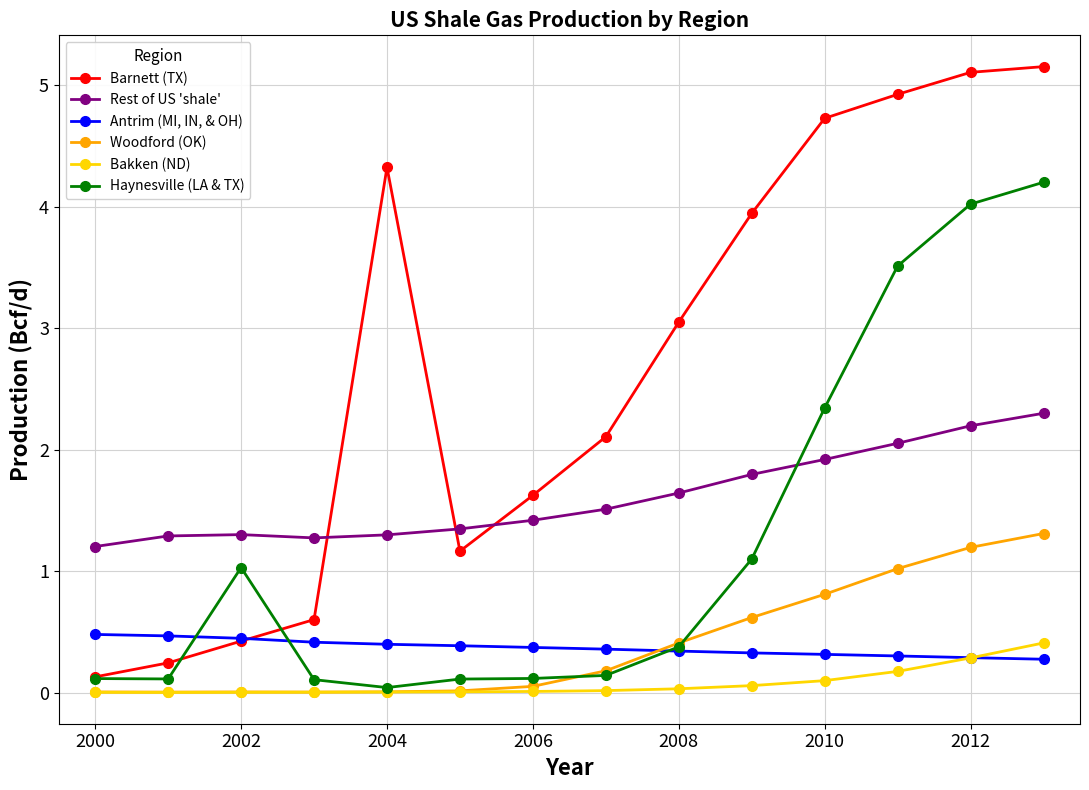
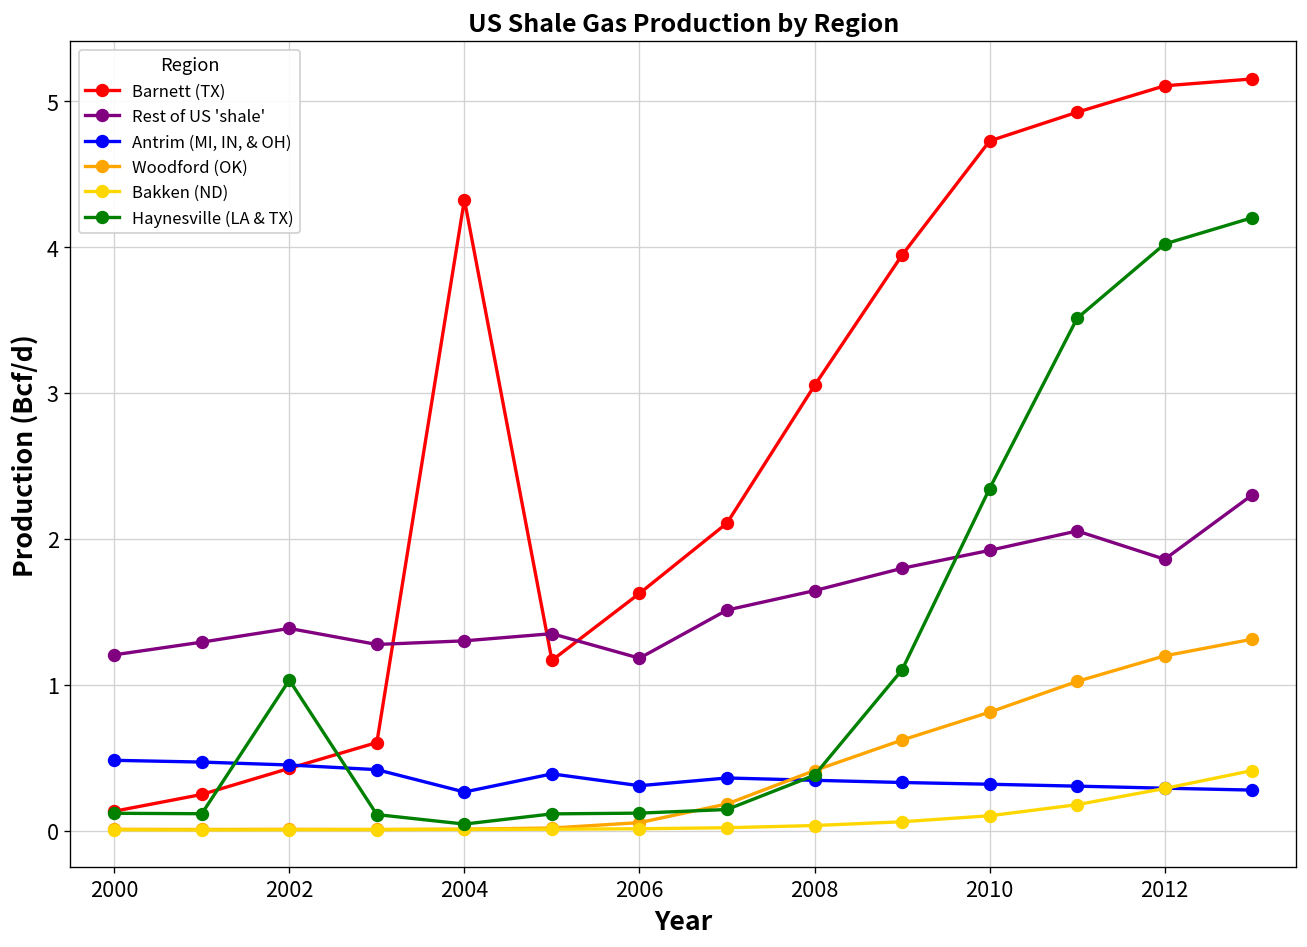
  {
    "Barnett (TX)": {
      "2002": 0.43,
      "2004": 4.32,
      "2006": 1.63,
      "2008": 3.05,
      "2010": 4.73,
      "2012": 5.11
    },
    "Rest of US 'shale'": {
      "2000": 1.21,
-     "2002": 1.30,
+     "2002": 1.39,
      "2004": 1.30,
-     "2006": 1.42,
+     "2006": 1.18,
      "2008": 1.65,
      "2010": 1.92,
-     "2012": 2.20
+     "2012": 1.86
    },
    "Antrim (MI, IN, & OH)": {
      "2000": 0.48,
      "2002": 0.45,
-     "2004": 0.40,
-     "2006": 0.38,
+     "2004": 0.27,
+     "2006": 0.31,
      "2008": 0.35,
      "2010": 0.32
    },
    "Haynesville (LA & TX)": {
      "2002": 1.03,
      "2004": 0.05,
      "2006": 0.12,
      "2008": 0.38,
      "2010": 2.35,
      "2012": 4.02
    }
  }
